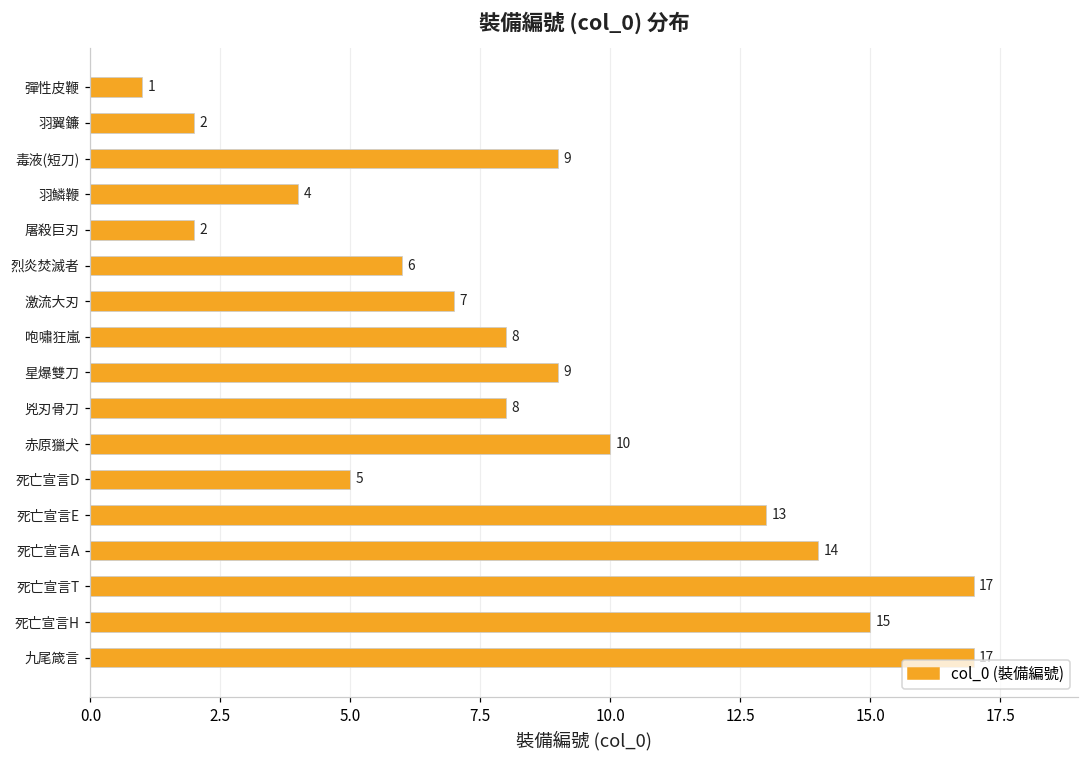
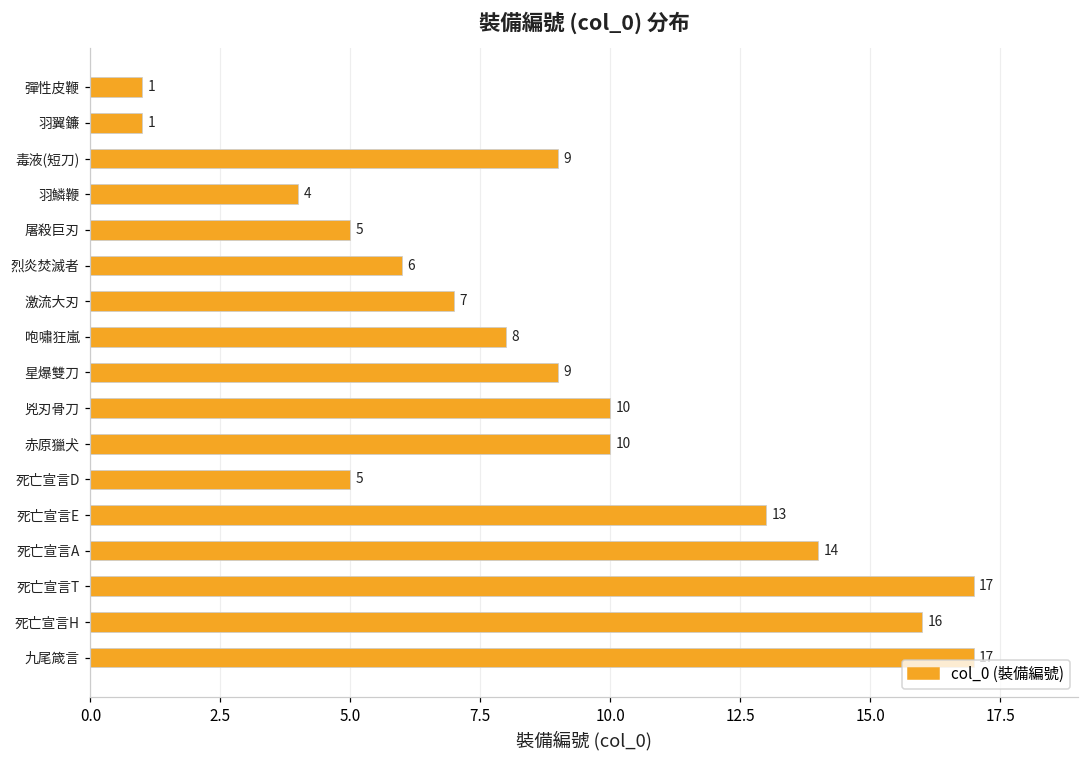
  {
    "彈性皮鞭": 1,
-   "羽翼鐮": 2,
+   "羽翼鐮": 1,
    "毒液(短刀)": 9,
    "羽鱗鞭": 4,
-   "屠殺巨刃": 2,
+   "屠殺巨刃": 5,
    "烈炎焚滅者": 6,
    "激流大刃": 7,
    "咆嘯狂嵐": 8,
    "星爆雙刀": 9,
-   "兇刃骨刀": 8,
+   "兇刃骨刀": 10,
    "赤原獵犬": 10,
    "死亡宣言D": 5,
    "死亡宣言E": 13,
    "死亡宣言A": 14,
    "死亡宣言T": 17,
-   "死亡宣言H": 15
+   "死亡宣言H": 16
  }
